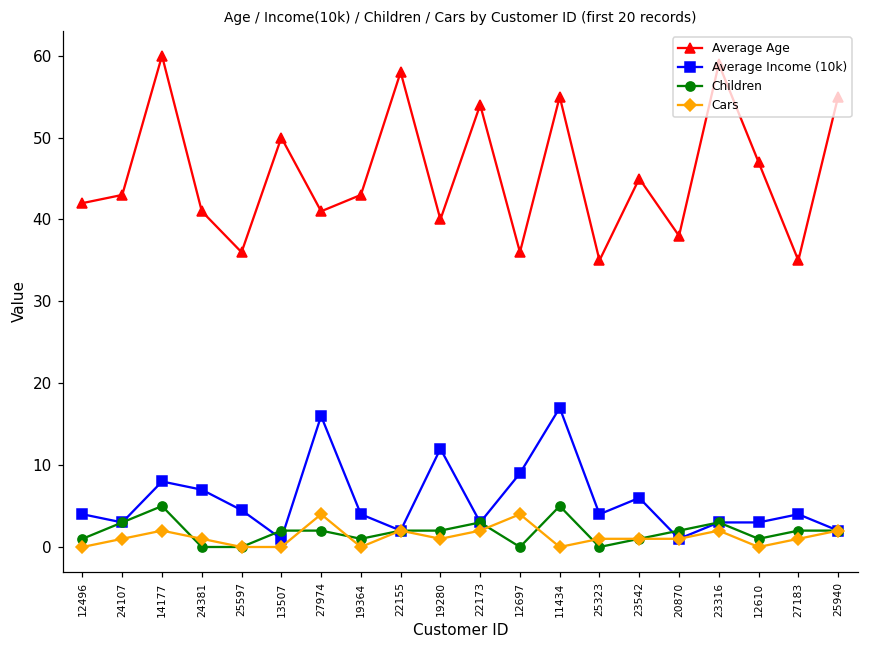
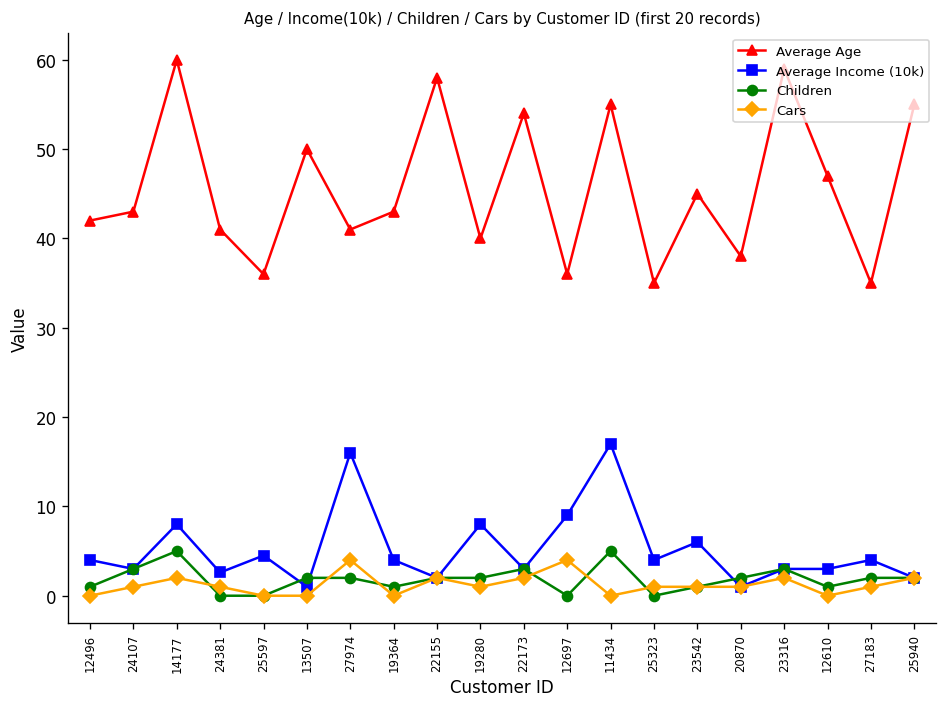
  {
    "Average Age": {
      "12496": 42,
      "24107": 43,
      "14177": 60,
      "24381": 41,
      "25597": 36,
      "13507": 50,
      "27974": 41,
      "19364": 43,
      "22155": 58,
      "19280": 40,
      "22173": 54,
      "12697": 36,
      "11434": 55,
      "25323": 35,
      "23542": 45,
      "20870": 38,
      "12610": 47,
      "27183": 35
    },
    "Average Income (10k)": {
      "12496": 4,
      "14177": 8,
-     "24381": 7,
+     "24381": 3,
      "25597": 5,
      "13507": 1,
      "27974": 16,
      "19364": 4,
-     "19280": 12,
+     "19280": 8,
      "12697": 9,
      "11434": 17,
      "25323": 4,
      "23542": 6,
      "12610": 3,
      "27183": 4
    },
    "Children": {
      "12496": 1,
      "14177": 5,
      "24381": 0,
      "13507": 2,
      "27974": 2,
      "19364": 1,
      "19280": 2,
      "12697": 0,
      "11434": 5,
      "25323": 0,
      "20870": 2,
      "12610": 1,
      "27183": 2
    },
    "Cars": {
      "12496": 0,
      "24107": 1,
      "14177": 2,
      "24381": 1,
      "13507": 0,
      "27974": 4,
      "19364": 0,
      "19280": 1,
      "22173": 2,
      "12697": 4,
      "11434": 0,
      "25323": 1,
      "23316": 2,
      "12610": 0,
      "27183": 1
    }
  }
